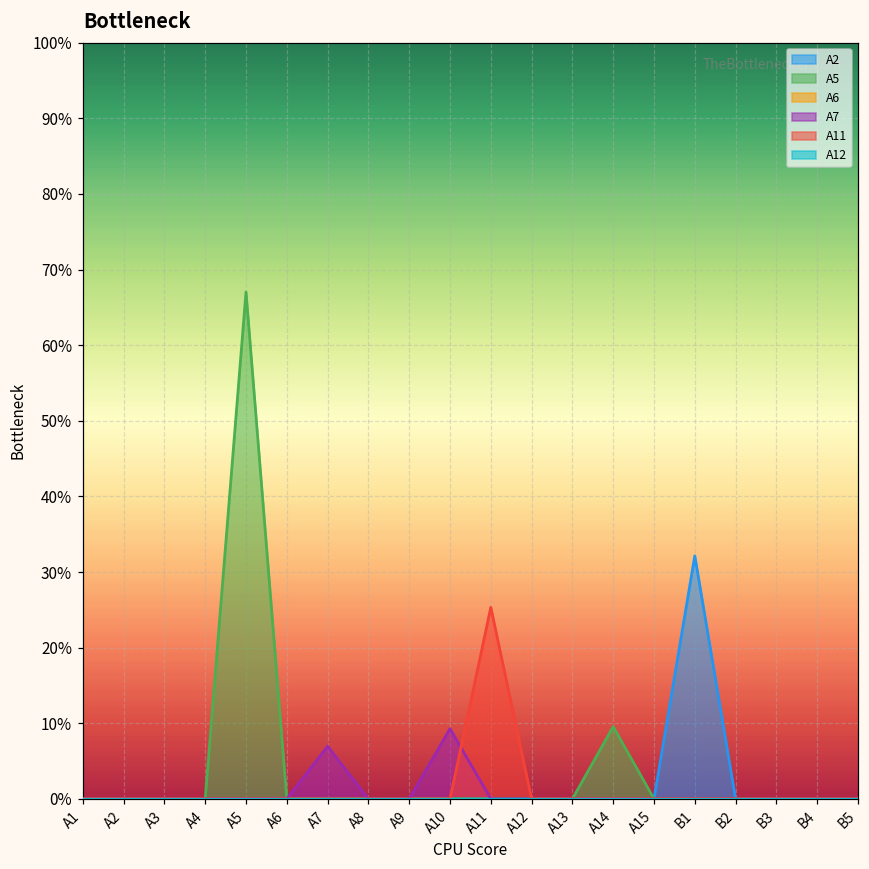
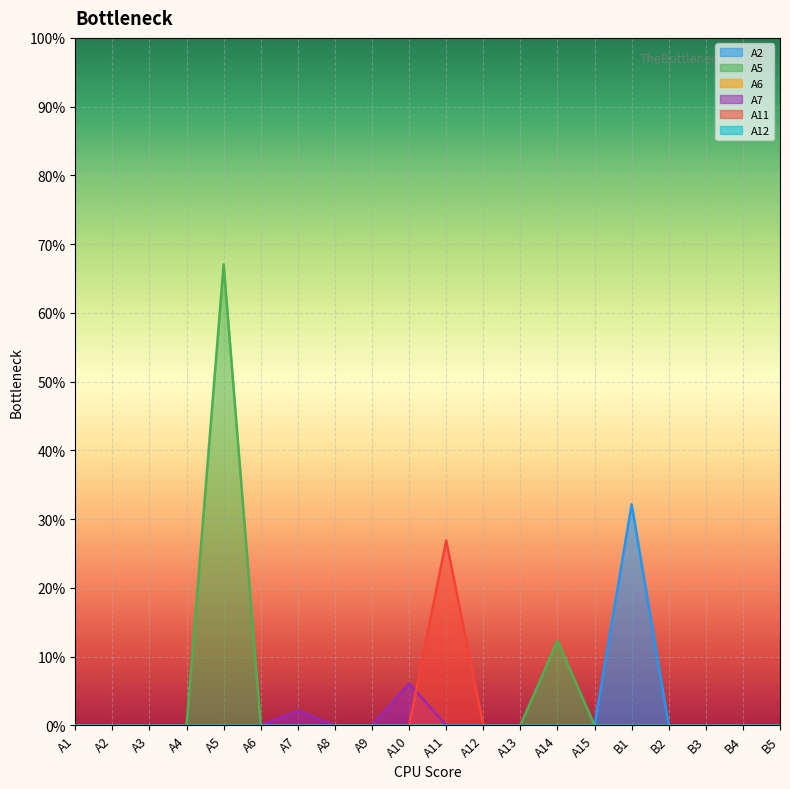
  {
    "A5": {
      "A5": "67%",
-     "A14": "10%"
+     "A14": "12%"
    },
    "A7": {
-     "A7": "7%",
-     "A10": "9%"
+     "A7": "2%",
+     "A10": "6%"
    },
    "A11": {
-     "A11": "25%"
+     "A11": "27%"
    }
  }
